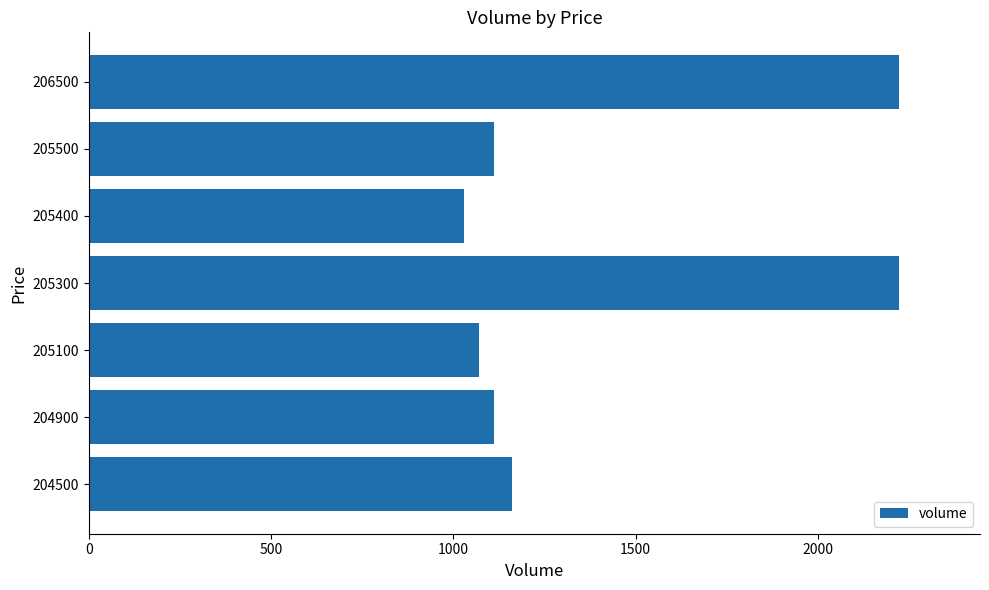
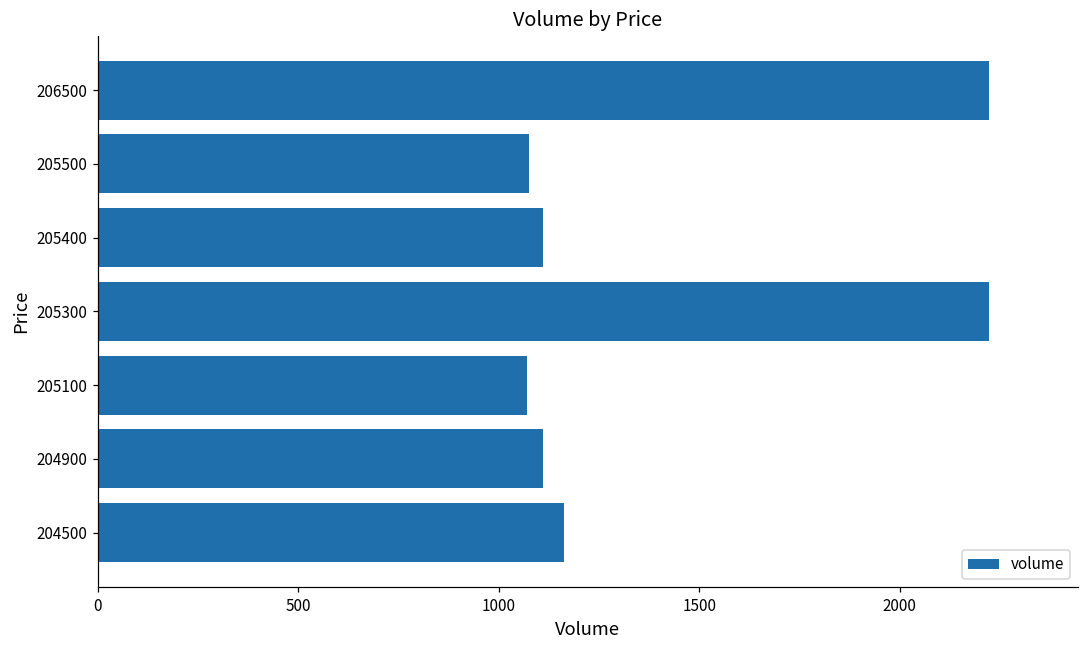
  {
    "206500": 2220,
-   "205500": 1110,
-   "205400": 1030,
+   "205500": 1080,
+   "205400": 1110,
    "205300": 2220,
    "205100": 1070,
    "204900": 1110,
    "204500": 1160
  }
